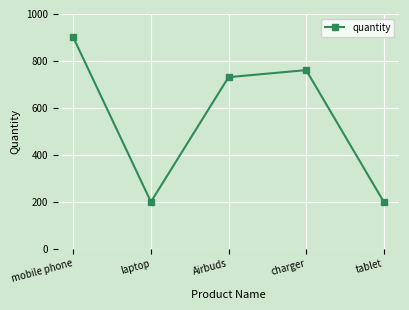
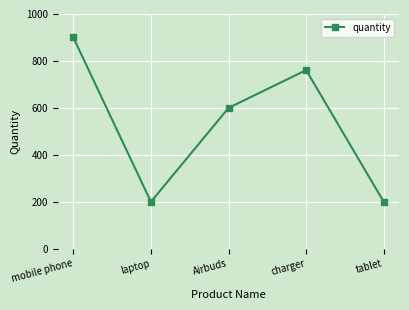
  {
    "mobile phone": 900,
    "laptop": 200,
-   "Airbuds": 730,
+   "Airbuds": 600,
    "charger": 760,
    "tablet": 200
  }
